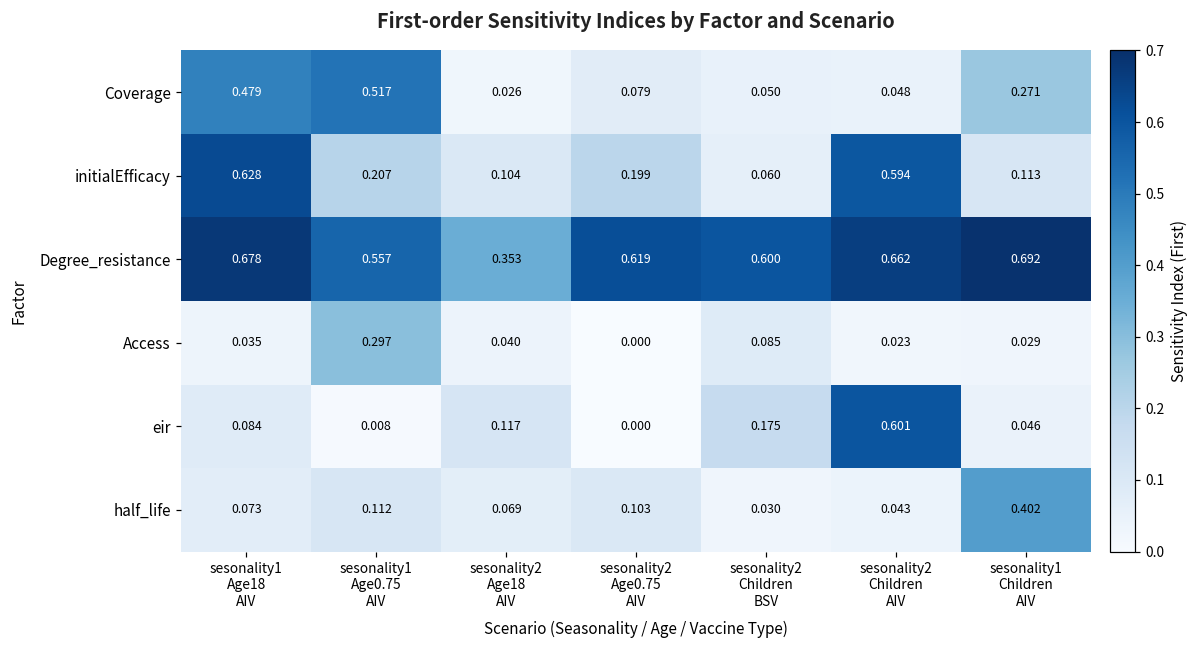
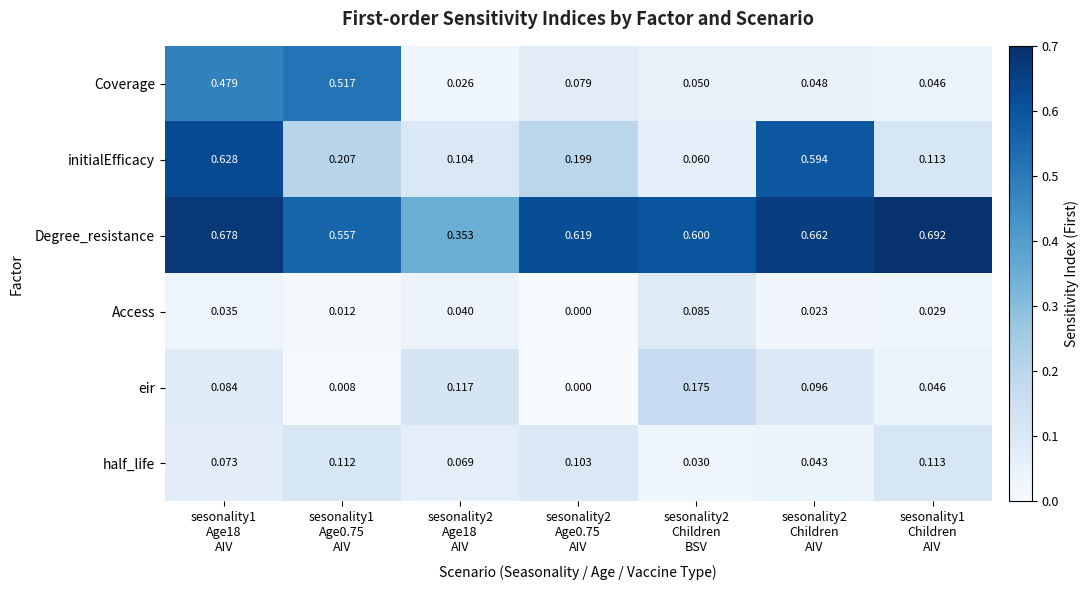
  {
    "Coverage": {
      "sesonality1 Age18 AIV": 0.479,
      "sesonality1 Age0.75 AIV": 0.517,
      "sesonality2 Age18 AIV": 0.026,
      "sesonality2 Age0.75 AIV": 0.079,
      "sesonality2 Children BSV": 0.050,
      "sesonality2 Children AIV": 0.048,
-     "sesonality1 Children AIV": 0.271
+     "sesonality1 Children AIV": 0.046
    },
    "initialEfficacy": {
      "sesonality1 Age18 AIV": 0.628,
      "sesonality1 Age0.75 AIV": 0.207,
      "sesonality2 Age18 AIV": 0.104,
      "sesonality2 Age0.75 AIV": 0.199,
      "sesonality2 Children BSV": 0.060,
      "sesonality2 Children AIV": 0.594,
      "sesonality1 Children AIV": 0.113
    },
    "Degree_resistance": {
      "sesonality1 Age18 AIV": 0.678,
      "sesonality1 Age0.75 AIV": 0.557,
      "sesonality2 Age18 AIV": 0.353,
      "sesonality2 Age0.75 AIV": 0.619,
      "sesonality2 Children BSV": 0.600,
      "sesonality2 Children AIV": 0.662,
      "sesonality1 Children AIV": 0.692
    },
    "Access": {
      "sesonality1 Age18 AIV": 0.035,
-     "sesonality1 Age0.75 AIV": 0.297,
+     "sesonality1 Age0.75 AIV": 0.012,
      "sesonality2 Age18 AIV": 0.040,
      "sesonality2 Age0.75 AIV": 0.000,
      "sesonality2 Children BSV": 0.085,
      "sesonality2 Children AIV": 0.023,
      "sesonality1 Children AIV": 0.029
    },
    "eir": {
      "sesonality1 Age18 AIV": 0.084,
      "sesonality1 Age0.75 AIV": 0.008,
      "sesonality2 Age18 AIV": 0.117,
      "sesonality2 Age0.75 AIV": 0.000,
      "sesonality2 Children BSV": 0.175,
-     "sesonality2 Children AIV": 0.601,
+     "sesonality2 Children AIV": 0.096,
      "sesonality1 Children AIV": 0.046
    },
    "half_life": {
      "sesonality1 Age18 AIV": 0.073,
      "sesonality1 Age0.75 AIV": 0.112,
      "sesonality2 Age18 AIV": 0.069,
      "sesonality2 Age0.75 AIV": 0.103,
      "sesonality2 Children BSV": 0.030,
      "sesonality2 Children AIV": 0.043,
-     "sesonality1 Children AIV": 0.402
+     "sesonality1 Children AIV": 0.113
    }
  }
